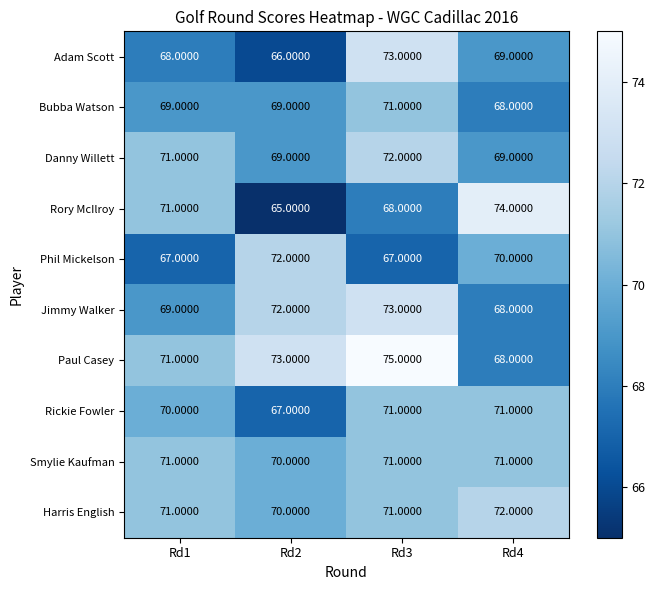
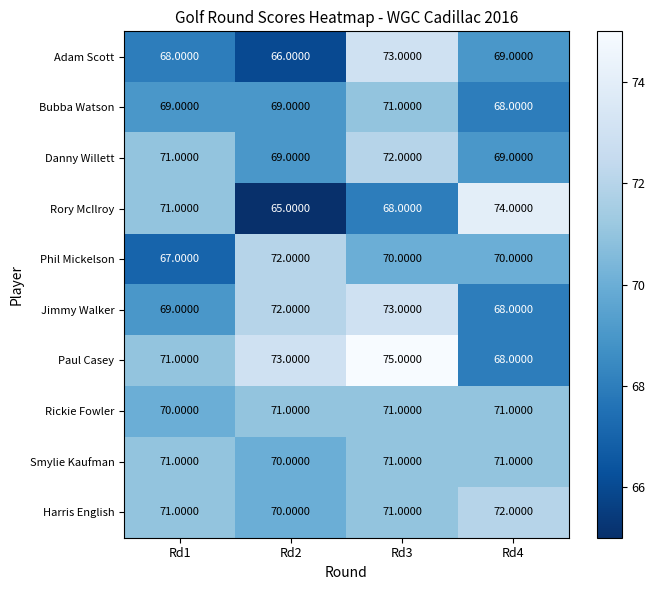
  {
    "Adam Scott": {
      "Rd1": 68.0000,
      "Rd2": 66.0000,
      "Rd3": 73.0000,
      "Rd4": 69.0000
    },
    "Bubba Watson": {
      "Rd1": 69.0000,
      "Rd2": 69.0000,
      "Rd3": 71.0000,
      "Rd4": 68.0000
    },
    "Danny Willett": {
      "Rd1": 71.0000,
      "Rd2": 69.0000,
      "Rd3": 72.0000,
      "Rd4": 69.0000
    },
    "Rory McIlroy": {
      "Rd1": 71.0000,
      "Rd2": 65.0000,
      "Rd3": 68.0000,
      "Rd4": 74.0000
    },
    "Phil Mickelson": {
      "Rd1": 67.0000,
      "Rd2": 72.0000,
-     "Rd3": 67.0000,
+     "Rd3": 70.0000,
      "Rd4": 70.0000
    },
    "Jimmy Walker": {
      "Rd1": 69.0000,
      "Rd2": 72.0000,
      "Rd3": 73.0000,
      "Rd4": 68.0000
    },
    "Paul Casey": {
      "Rd1": 71.0000,
      "Rd2": 73.0000,
      "Rd3": 75.0000,
      "Rd4": 68.0000
    },
    "Rickie Fowler": {
      "Rd1": 70.0000,
-     "Rd2": 67.0000,
+     "Rd2": 71.0000,
      "Rd3": 71.0000,
      "Rd4": 71.0000
    },
    "Smylie Kaufman": {
      "Rd1": 71.0000,
      "Rd2": 70.0000,
      "Rd3": 71.0000,
      "Rd4": 71.0000
    },
    "Harris English": {
      "Rd1": 71.0000,
      "Rd2": 70.0000,
      "Rd3": 71.0000,
      "Rd4": 72.0000
    }
  }
